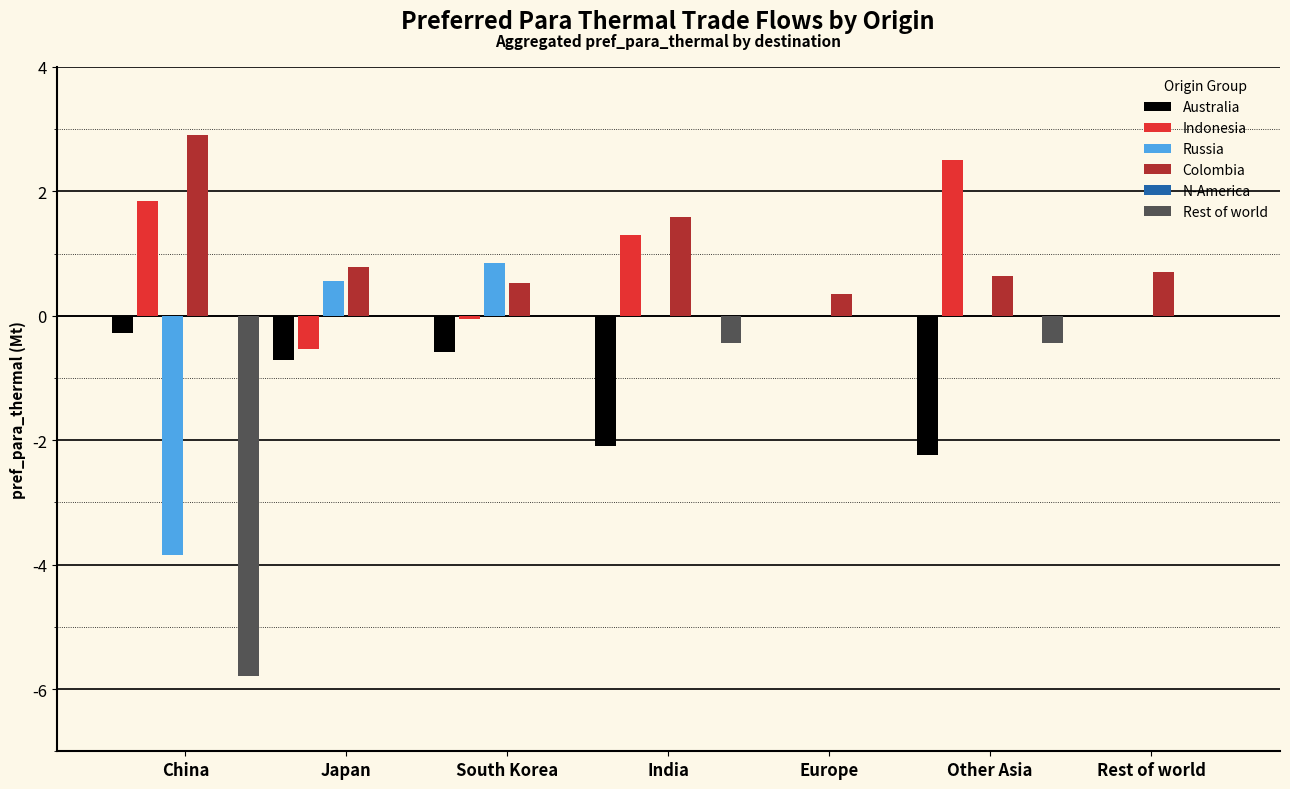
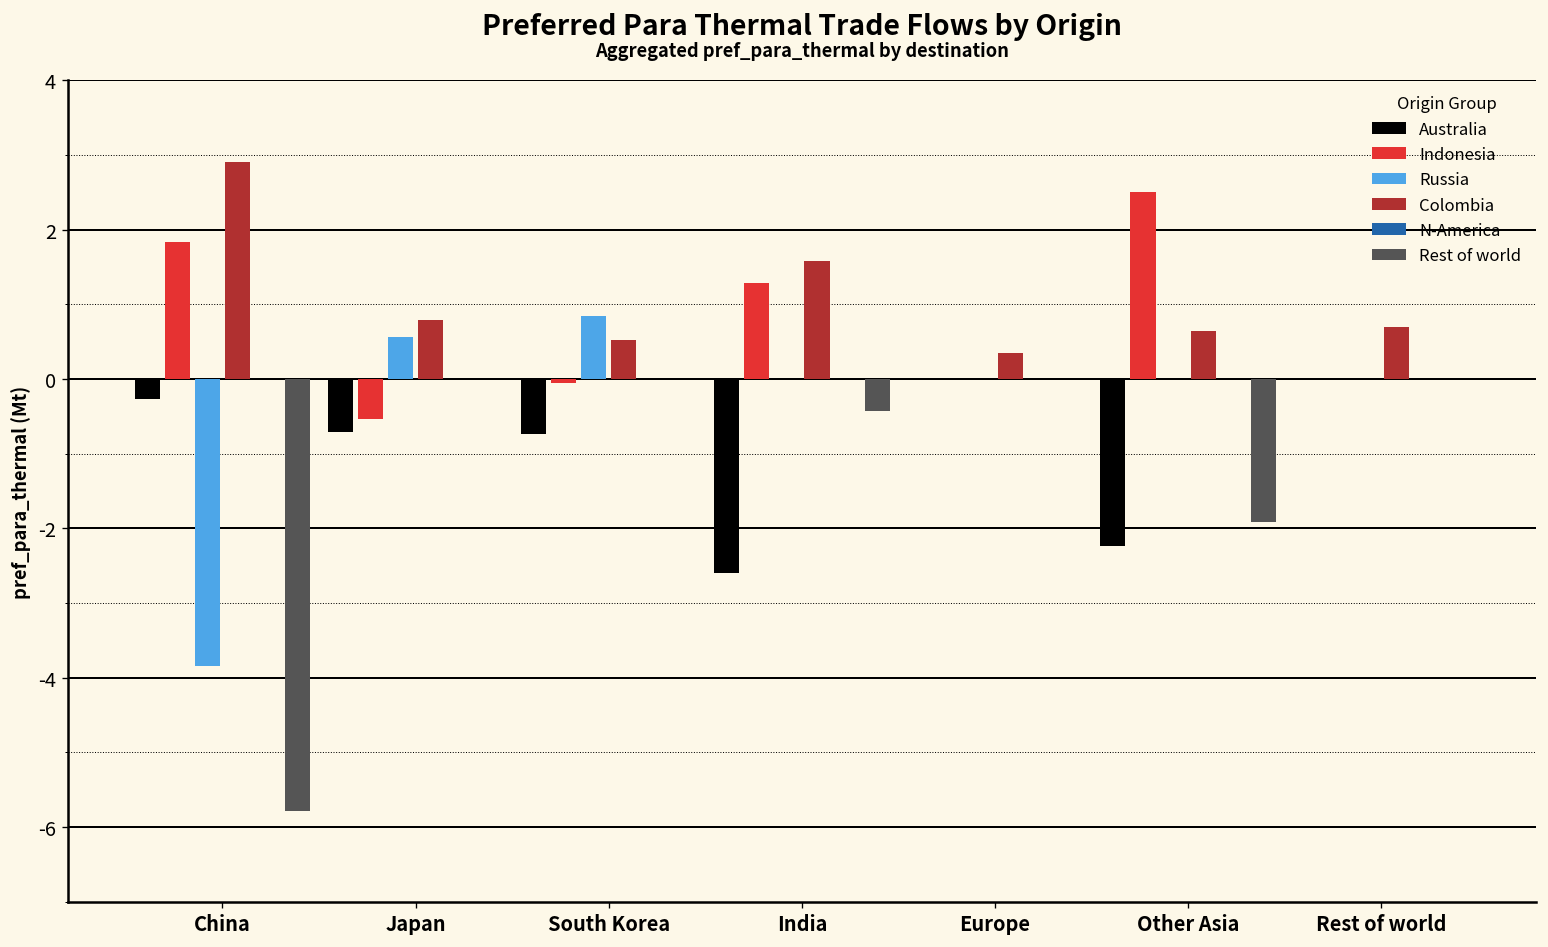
  {
    "Australia": {
      "China": -0.3,
      "Japan": -0.7,
-     "South Korea": -0.6,
-     "India": -2.1,
+     "South Korea": -0.7,
+     "India": -2.6,
      "Europe": 0.0,
      "Other Asia": -2.2,
      "Rest of world": 0.0
    },
    "Russia": {
      "China": -3.8,
      "Japan": 0.6,
      "South Korea": 0.8,
      "India": 0.0,
      "Europe": 0.0,
      "Other Asia": 0.0,
      "Rest of world": 0.0
    },
    "N-America": {
      "China": 0.0,
      "Japan": 0.0,
      "South Korea": 0.0,
      "India": 0.0,
      "Europe": 0.0,
      "Other Asia": 0.0,
      "Rest of world": 0.0
    },
    "Rest of world": {
      "China": -5.8,
      "Japan": 0.0,
      "South Korea": 0.0,
      "India": -0.4,
      "Europe": 0.0,
-     "Other Asia": -0.4,
+     "Other Asia": -1.9,
      "Rest of world": 0.0
    }
  }
